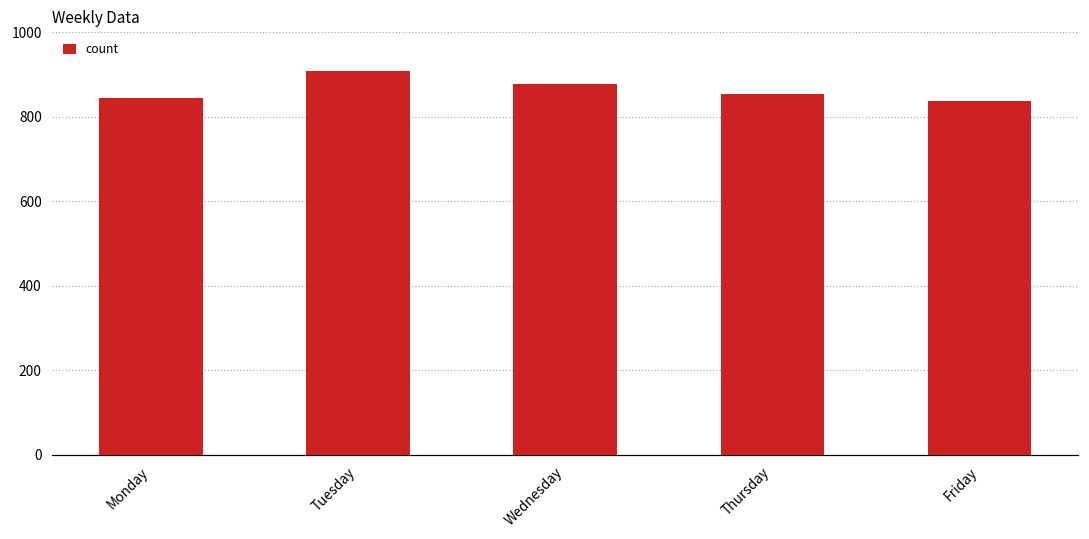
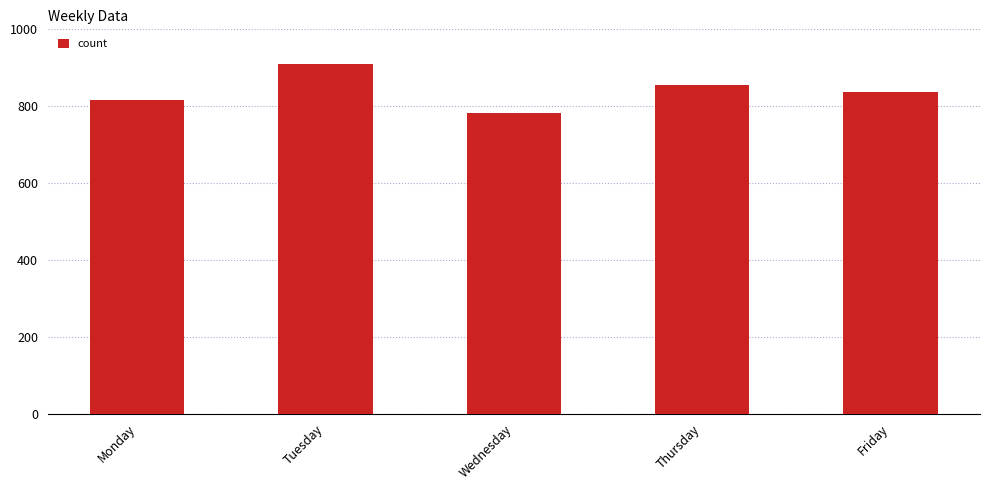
  {
-   "Monday": 840,
+   "Monday": 820,
    "Tuesday": 910,
-   "Wednesday": 880,
+   "Wednesday": 780,
    "Thursday": 850,
    "Friday": 840
  }
